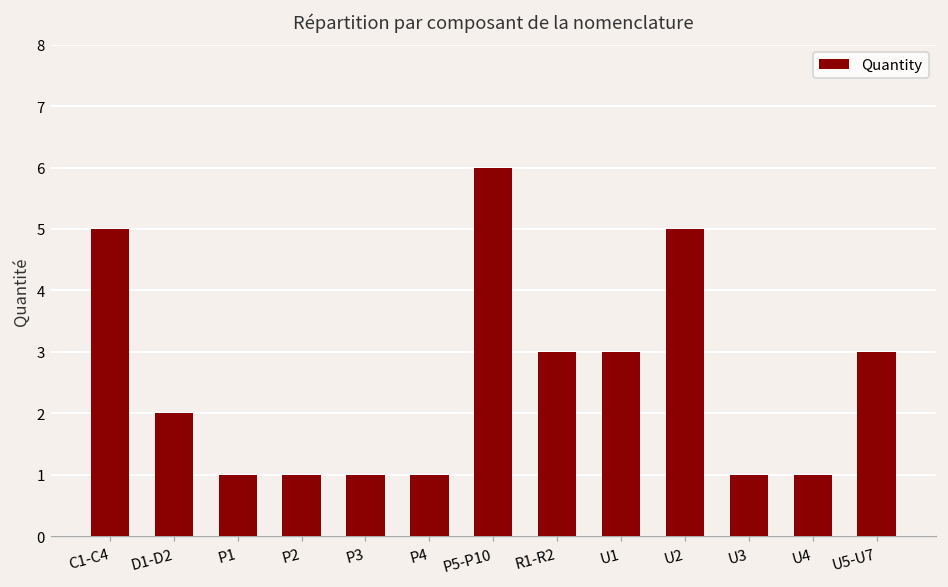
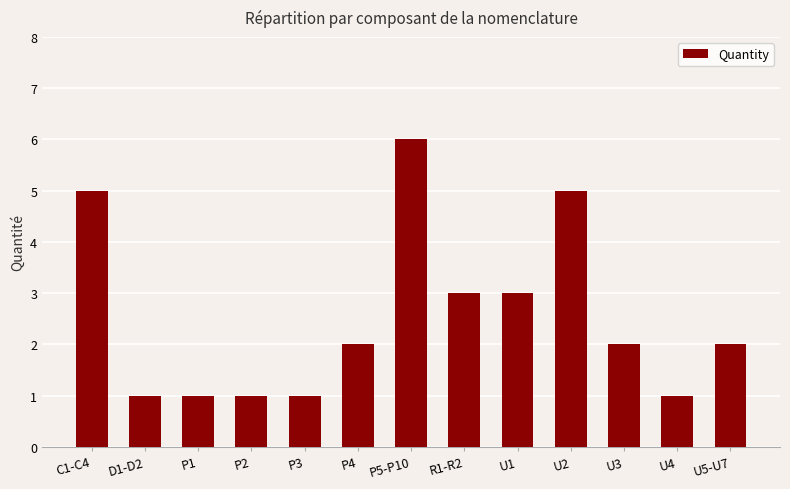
  {
    "C1-C4": 5,
-   "D1-D2": 2,
+   "D1-D2": 1,
    "P1": 1,
    "P2": 1,
    "P3": 1,
-   "P4": 1,
+   "P4": 2,
    "P5-P10": 6,
    "R1-R2": 3,
    "U1": 3,
    "U2": 5,
-   "U3": 1,
+   "U3": 2,
    "U4": 1,
-   "U5-U7": 3
+   "U5-U7": 2
  }
